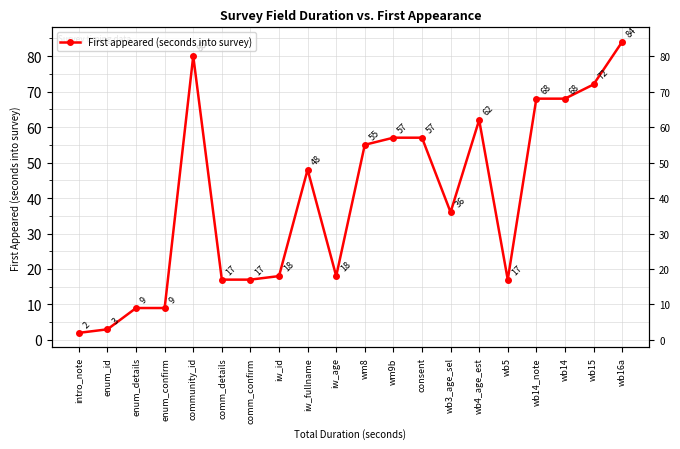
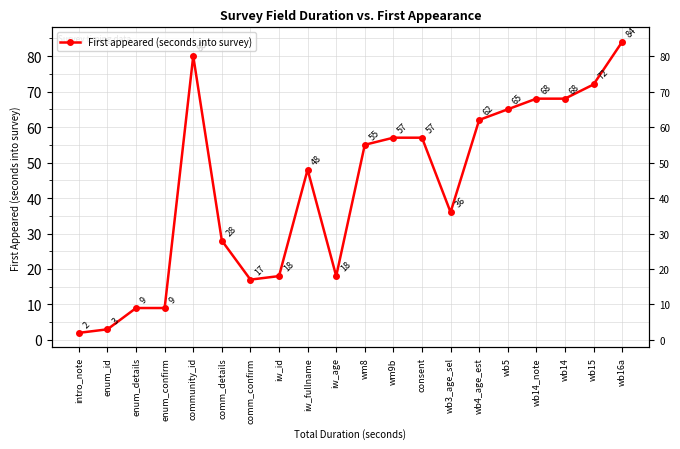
  {
    "intro_note": 2,
    "enum_id": 3,
    "enum_details": 9,
    "enum_confirm": 9,
-   "comm_details": 17,
+   "comm_details": 28,
    "comm_confirm": 17,
    "iw_id": 18,
    "iw_fullname": 48,
    "iw_age": 18,
    "wm8": 55,
    "wm9b": 57,
    "consent": 57,
    "wb3_age_sel": 36,
    "wb4_age_est": 62,
-   "wb5": 17,
+   "wb5": 65,
    "wb14_note": 68,
    "wb14": 68,
    "wb15": 72,
    "wb16a": 84
  }
